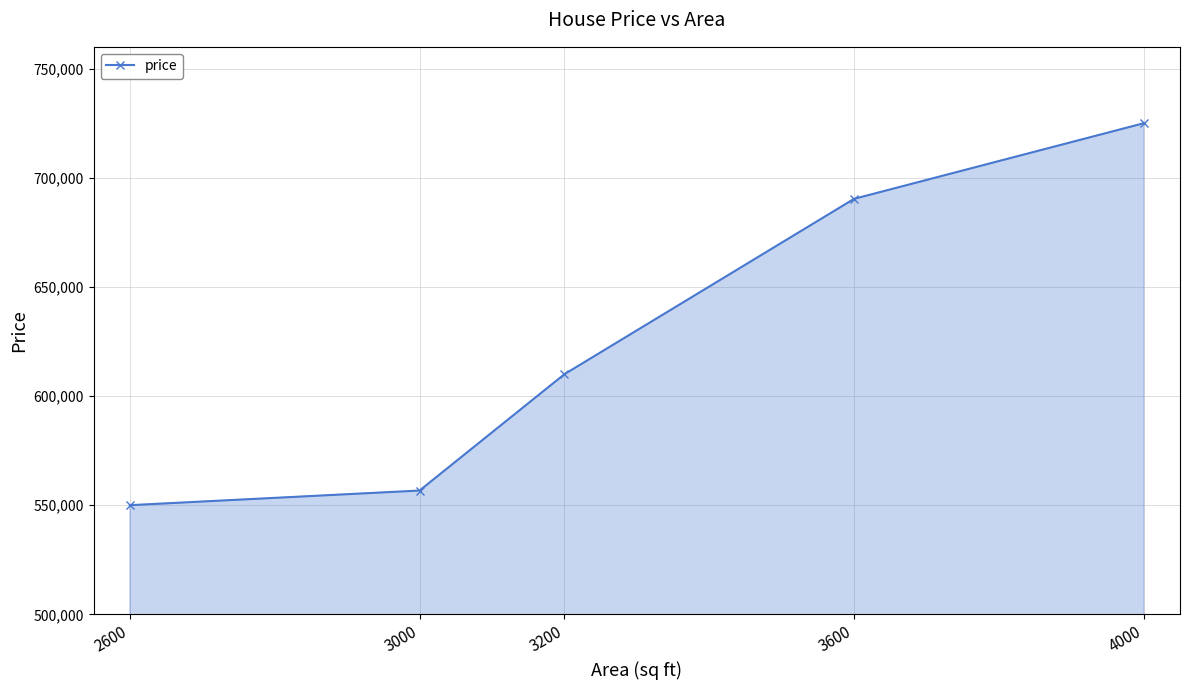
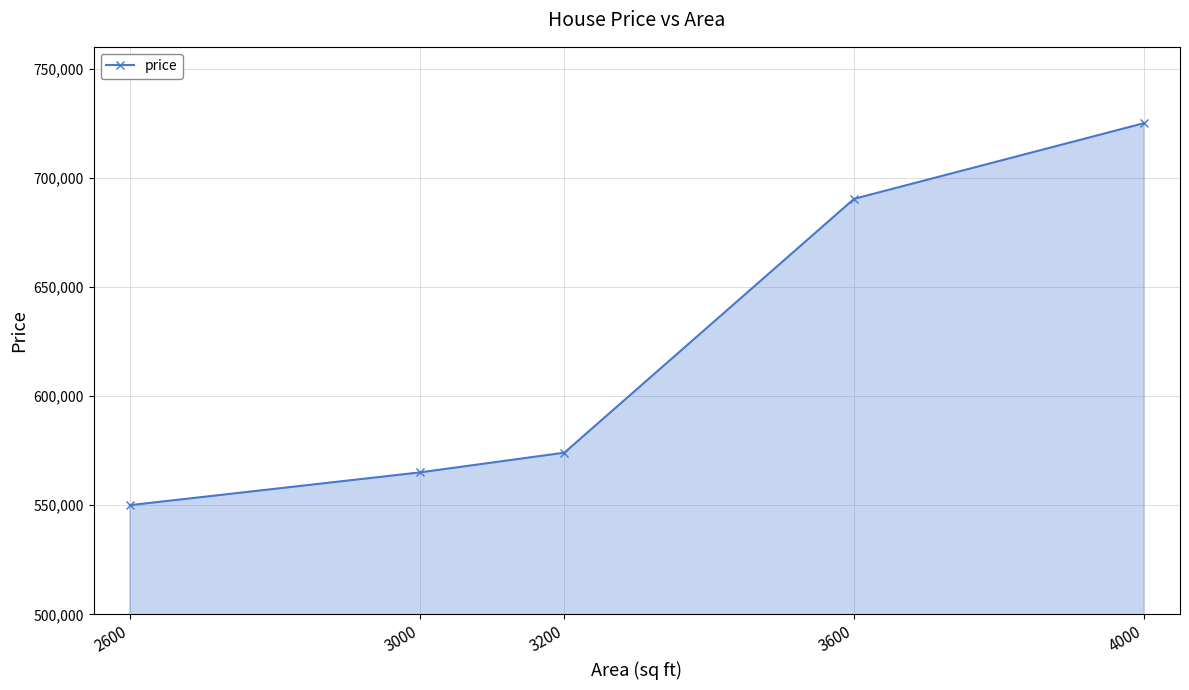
  {
    "2600": "550,000",
-   "3000": "557,000",
-   "3200": "610,000",
+   "3000": "565,000",
+   "3200": "574,000",
    "3600": "690,000",
    "4000": "725,000"
  }
